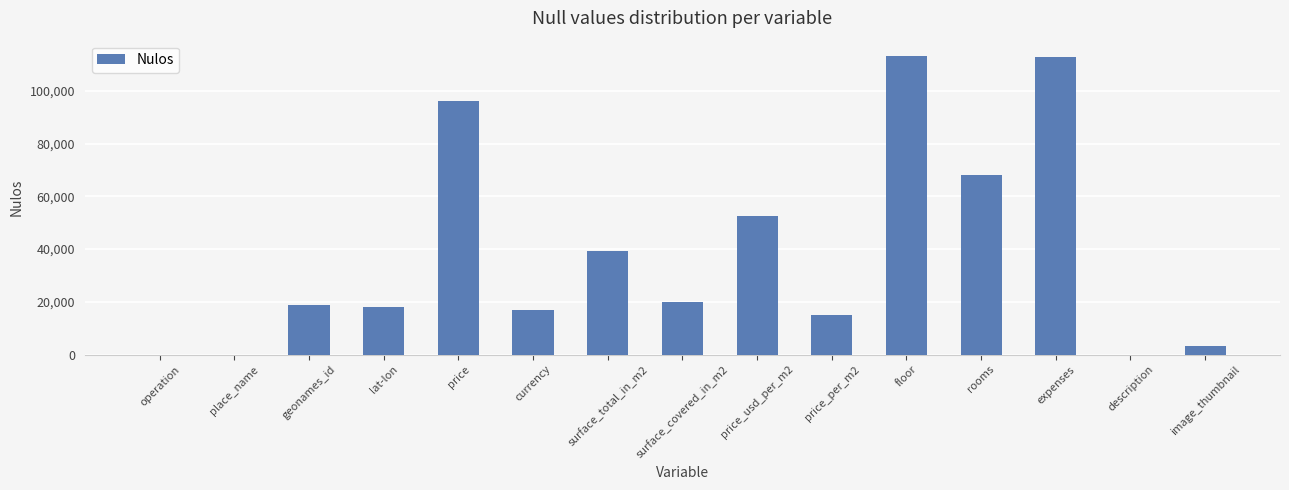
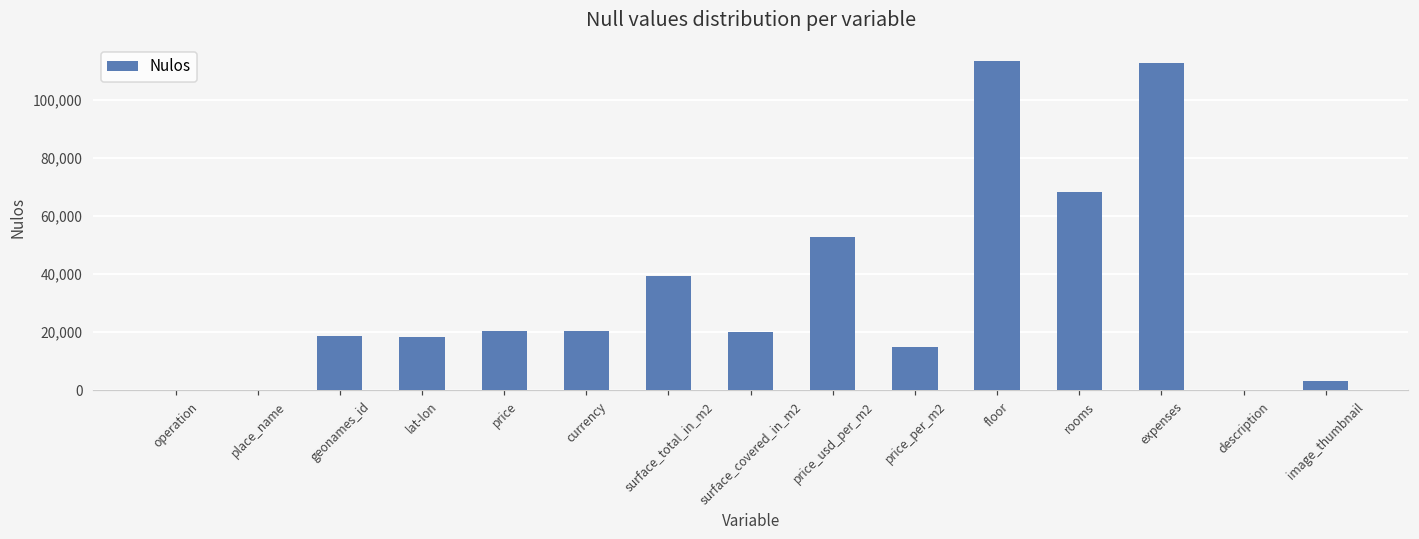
  {
    "operation": "0",
    "geonames_id": "19,000",
    "lat-lon": "18,000",
-   "price": "96,000",
-   "currency": "17,000",
+   "price": "20,000",
+   "currency": "20,000",
    "surface_total_in_m2": "39,000",
    "surface_covered_in_m2": "20,000",
    "price_usd_per_m2": "53,000",
    "price_per_m2": "15,000",
    "floor": "113,000",
    "rooms": "68,000",
    "expenses": "113,000",
    "image_thumbnail": "3,000"
  }
